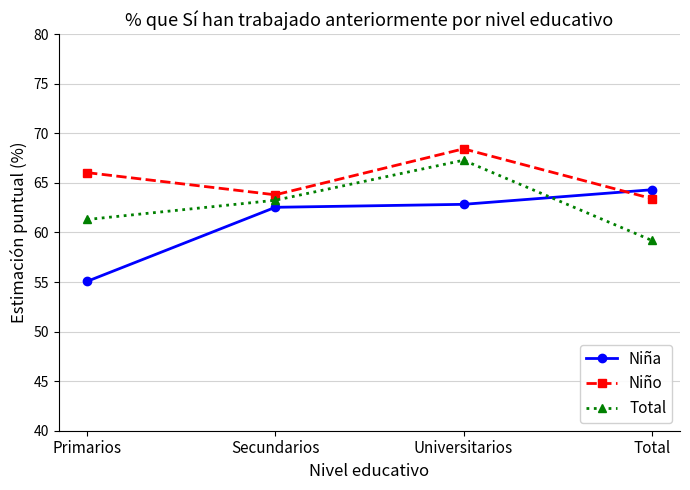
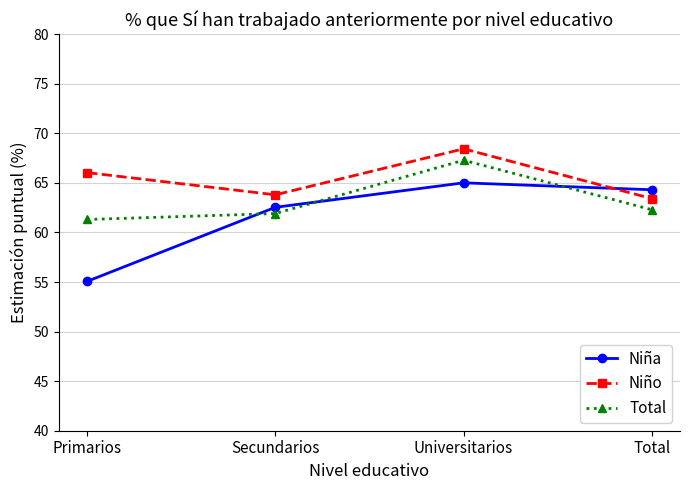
  {
    "Niña": {
      "Primarios": 55,
      "Secundarios": 63,
-     "Universitarios": 63,
+     "Universitarios": 65,
      "Total": 64
    },
    "Niño": {
      "Primarios": 66,
      "Secundarios": 64,
      "Universitarios": 68,
      "Total": 63
    },
    "Total": {
      "Primarios": 61,
-     "Secundarios": 63,
+     "Secundarios": 62,
      "Universitarios": 67,
-     "Total": 59
+     "Total": 62
    }
  }
